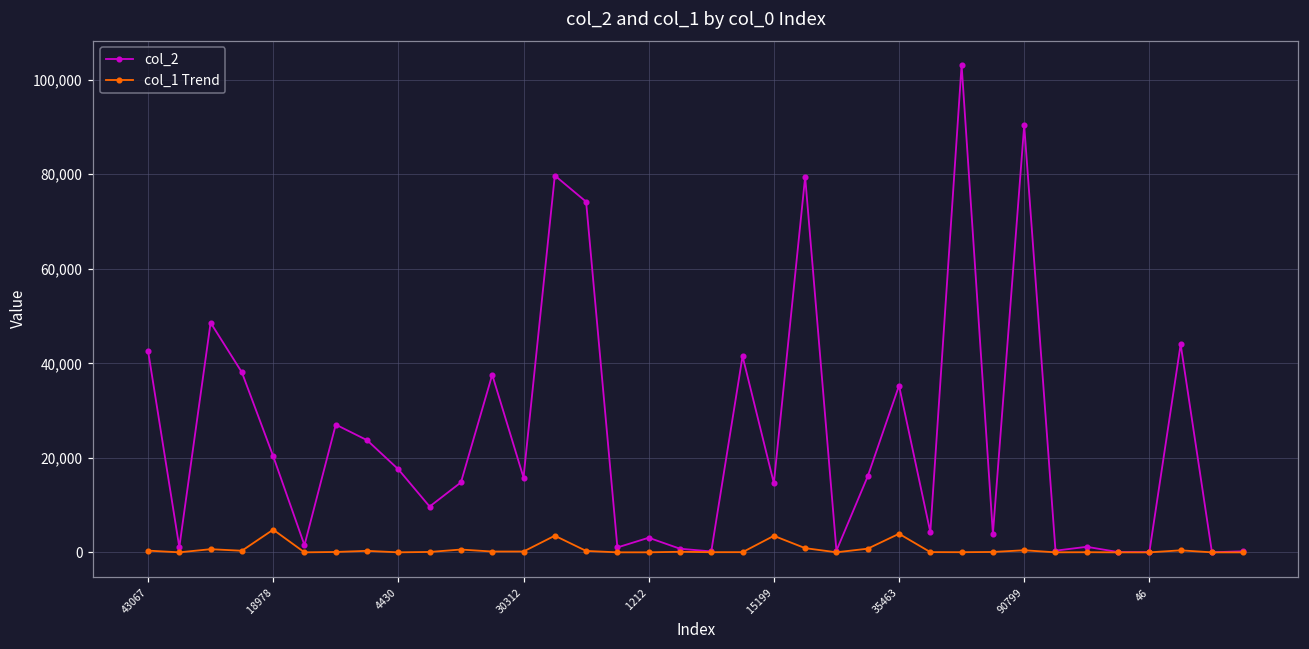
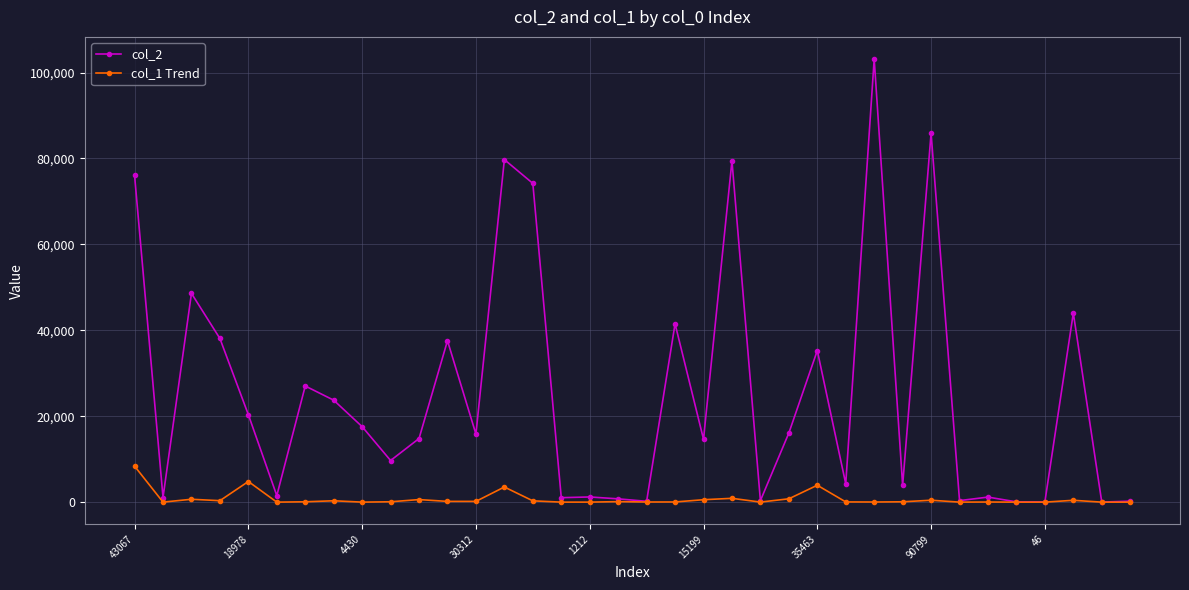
  {
    "col_2": {
-     "43067": "43,000",
+     "43067": "76,000",
      "18978": "20,000",
      "4430": "18,000",
      "30312": "16,000",
-     "1212": "3,000",
+     "1212": "1,000",
      "15199": "15,000",
      "35463": "35,000",
-     "90799": "90,000"
+     "90799": "86,000"
    },
    "col_1 Trend": {
-     "43067": "0",
+     "43067": "8,000",
      "18978": "5,000",
      "4430": "0",
      "30312": "0",
      "1212": "0",
-     "15199": "3,000",
+     "15199": "1,000",
      "35463": "4,000",
      "90799": "0"
    }
  }
